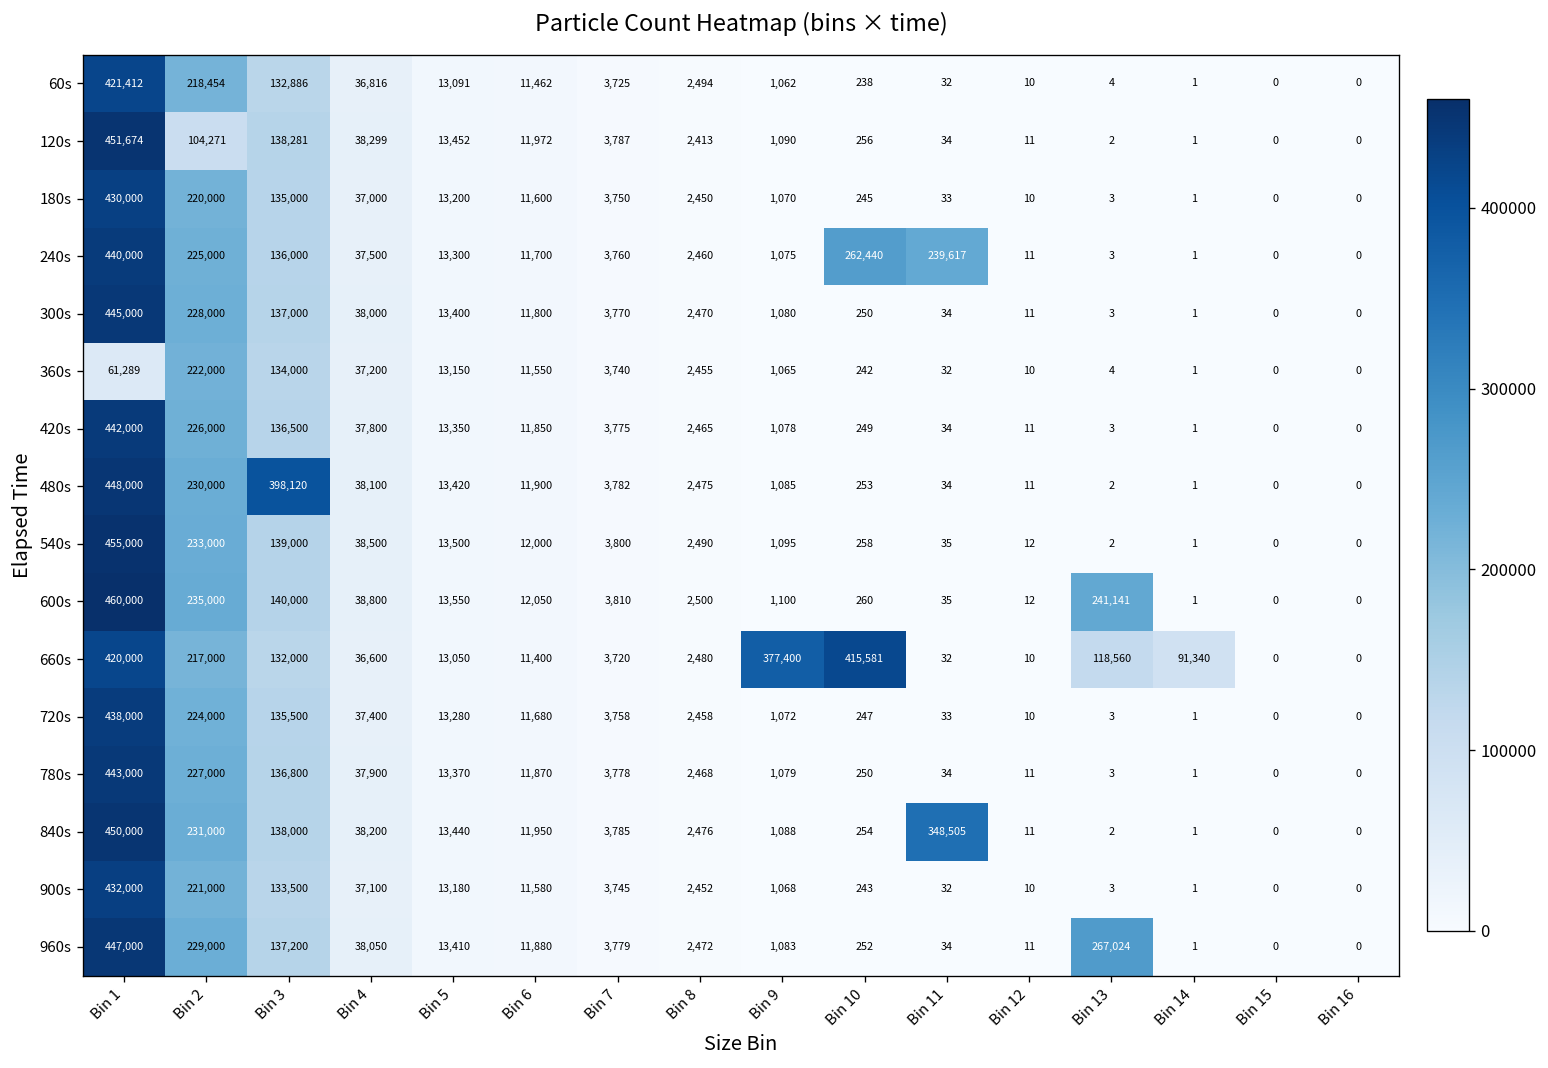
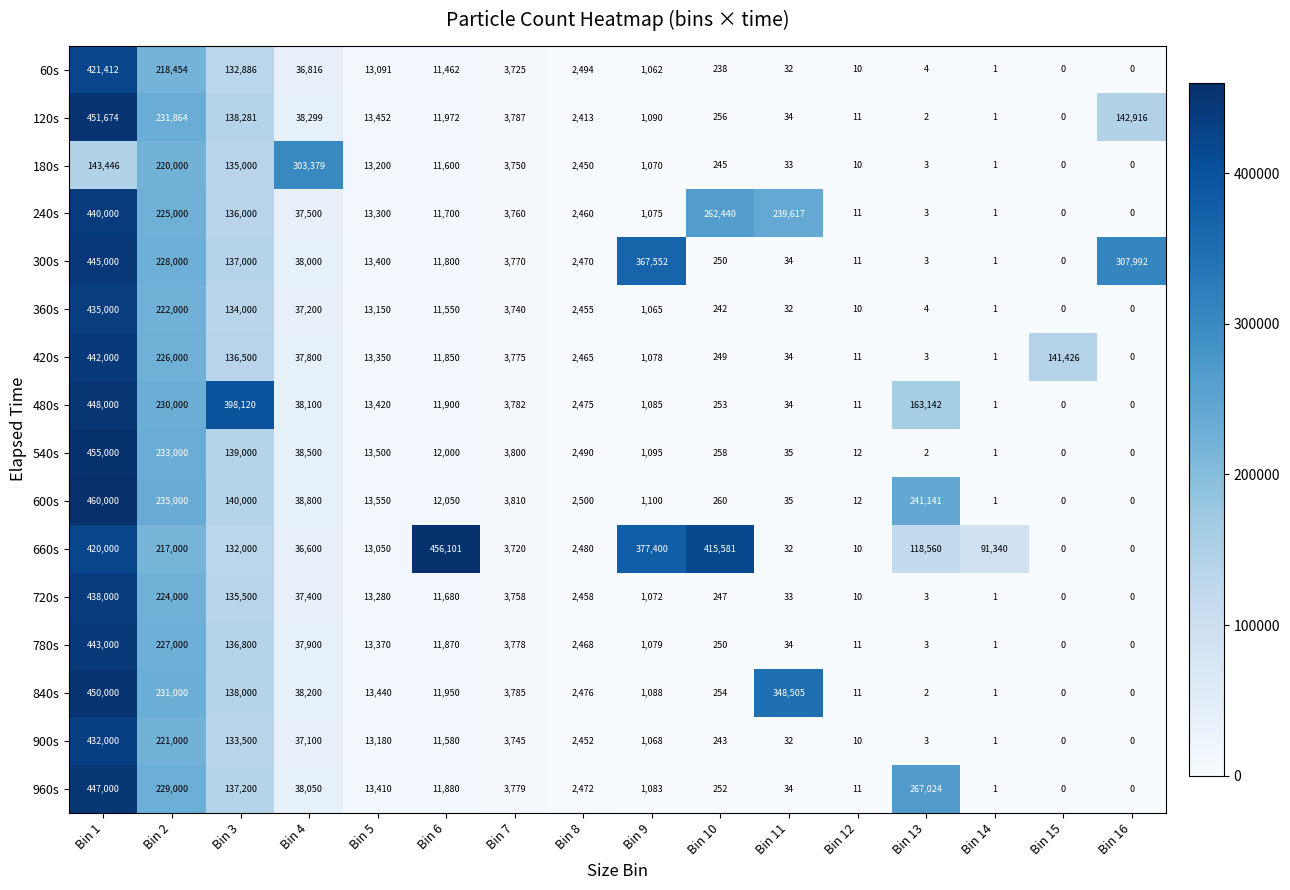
  {
    "120s": {
      "Bin 1": "451,674",
-     "Bin 2": "104,271",
+     "Bin 2": "231,864",
      "Bin 3": "138,281",
      "Bin 4": "38,299",
      "Bin 5": "13,452",
      "Bin 6": "11,972",
      "Bin 7": "3,787",
      "Bin 8": "2,413",
      "Bin 9": "1,090",
      "Bin 10": "256",
      "Bin 11": "34",
      "Bin 12": "11",
      "Bin 13": "2",
      "Bin 14": "1",
      "Bin 15": "0",
-     "Bin 16": "0"
+     "Bin 16": "142,916"
    },
    "180s": {
-     "Bin 1": "430,000",
+     "Bin 1": "143,446",
      "Bin 2": "220,000",
      "Bin 3": "135,000",
-     "Bin 4": "37,000",
+     "Bin 4": "303,379",
      "Bin 5": "13,200",
      "Bin 6": "11,600",
      "Bin 7": "3,750",
      "Bin 8": "2,450",
      "Bin 9": "1,070",
      "Bin 10": "245",
      "Bin 11": "33",
      "Bin 12": "10",
      "Bin 13": "3",
      "Bin 14": "1",
      "Bin 15": "0",
      "Bin 16": "0"
    },
    "300s": {
      "Bin 1": "445,000",
      "Bin 2": "228,000",
      "Bin 3": "137,000",
      "Bin 4": "38,000",
      "Bin 5": "13,400",
      "Bin 6": "11,800",
      "Bin 7": "3,770",
      "Bin 8": "2,470",
-     "Bin 9": "1,080",
+     "Bin 9": "367,552",
      "Bin 10": "250",
      "Bin 11": "34",
      "Bin 12": "11",
      "Bin 13": "3",
      "Bin 14": "1",
      "Bin 15": "0",
-     "Bin 16": "0"
+     "Bin 16": "307,992"
    },
    "360s": {
-     "Bin 1": "61,289",
+     "Bin 1": "435,000",
      "Bin 2": "222,000",
      "Bin 3": "134,000",
      "Bin 4": "37,200",
      "Bin 5": "13,150",
      "Bin 6": "11,550",
      "Bin 7": "3,740",
      "Bin 8": "2,455",
      "Bin 9": "1,065",
      "Bin 10": "242",
      "Bin 11": "32",
      "Bin 12": "10",
      "Bin 13": "4",
      "Bin 14": "1",
      "Bin 15": "0",
      "Bin 16": "0"
    },
    "420s": {
      "Bin 1": "442,000",
      "Bin 2": "226,000",
      "Bin 3": "136,500",
      "Bin 4": "37,800",
      "Bin 5": "13,350",
      "Bin 6": "11,850",
      "Bin 7": "3,775",
      "Bin 8": "2,465",
      "Bin 9": "1,078",
      "Bin 10": "249",
      "Bin 11": "34",
      "Bin 12": "11",
      "Bin 13": "3",
      "Bin 14": "1",
-     "Bin 15": "0",
+     "Bin 15": "141,426",
      "Bin 16": "0"
    },
    "480s": {
      "Bin 1": "448,000",
      "Bin 2": "230,000",
      "Bin 3": "398,120",
      "Bin 4": "38,100",
      "Bin 5": "13,420",
      "Bin 6": "11,900",
      "Bin 7": "3,782",
      "Bin 8": "2,475",
      "Bin 9": "1,085",
      "Bin 10": "253",
      "Bin 11": "34",
      "Bin 12": "11",
-     "Bin 13": "2",
+     "Bin 13": "163,142",
      "Bin 14": "1",
      "Bin 15": "0",
      "Bin 16": "0"
    },
    "660s": {
      "Bin 1": "420,000",
      "Bin 2": "217,000",
      "Bin 3": "132,000",
      "Bin 4": "36,600",
      "Bin 5": "13,050",
-     "Bin 6": "11,400",
+     "Bin 6": "456,101",
      "Bin 7": "3,720",
      "Bin 8": "2,480",
      "Bin 9": "377,400",
      "Bin 10": "415,581",
      "Bin 11": "32",
      "Bin 12": "10",
      "Bin 13": "118,560",
      "Bin 14": "91,340",
      "Bin 15": "0",
      "Bin 16": "0"
    }
  }
